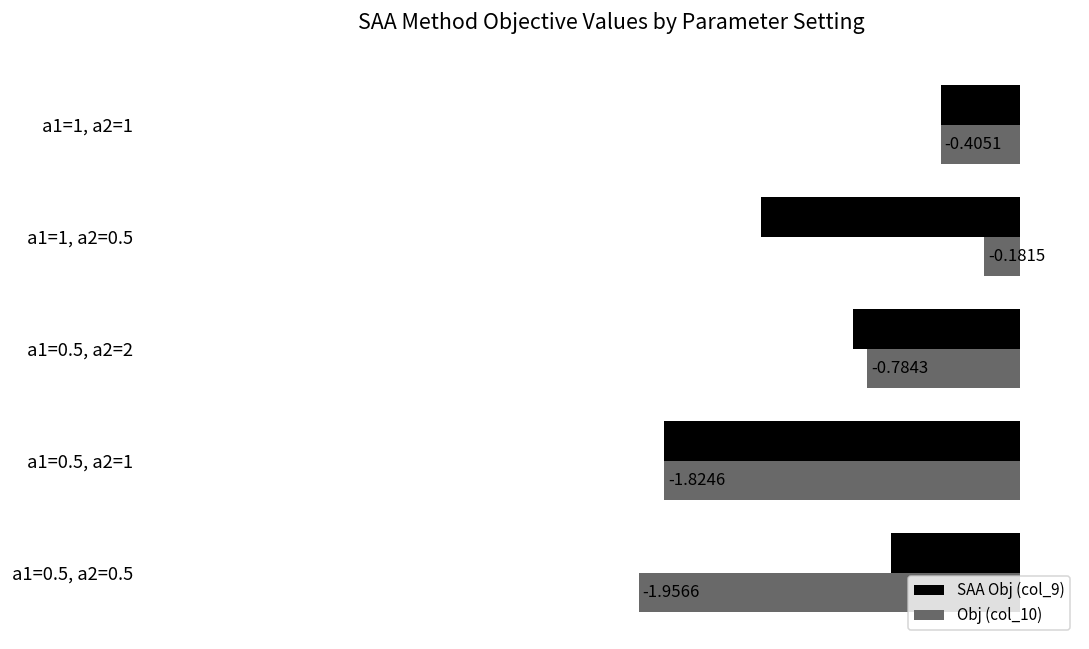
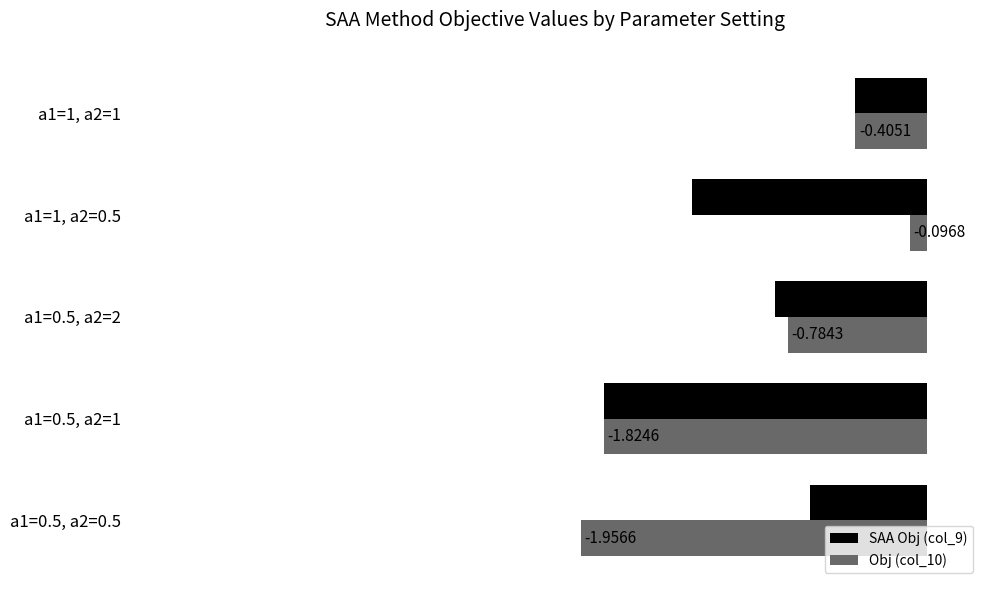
  {
    "Obj (col_10)": {
      "a1=1, a2=1": -0.4051,
-     "a1=1, a2=0.5": -0.1815,
+     "a1=1, a2=0.5": -0.0968,
      "a1=0.5, a2=2": -0.7843,
      "a1=0.5, a2=1": -1.8246,
      "a1=0.5, a2=0.5": -1.9566
    }
  }
